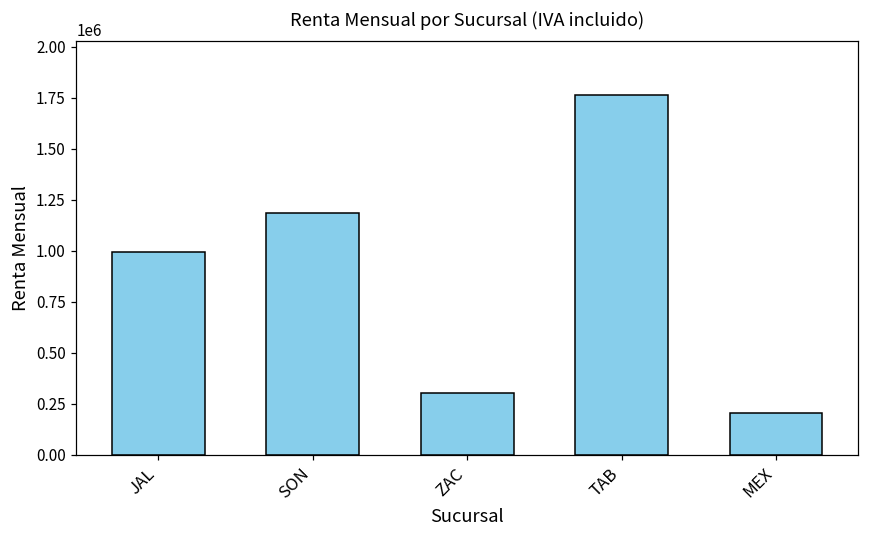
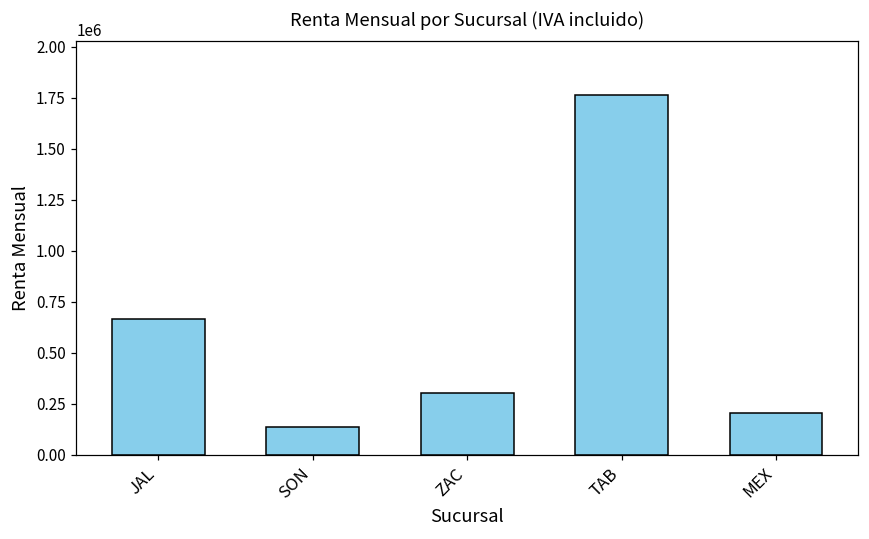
  {
-   "JAL": 990000,
-   "SON": 1190000,
+   "JAL": 670000,
+   "SON": 130000,
    "ZAC": 310000,
    "TAB": 1760000,
    "MEX": 200000
  }
